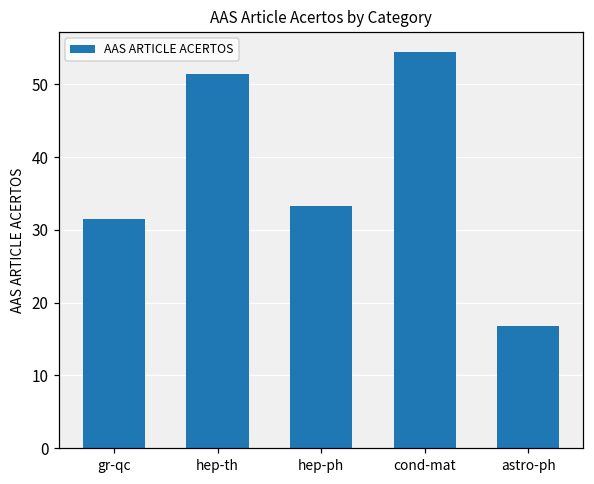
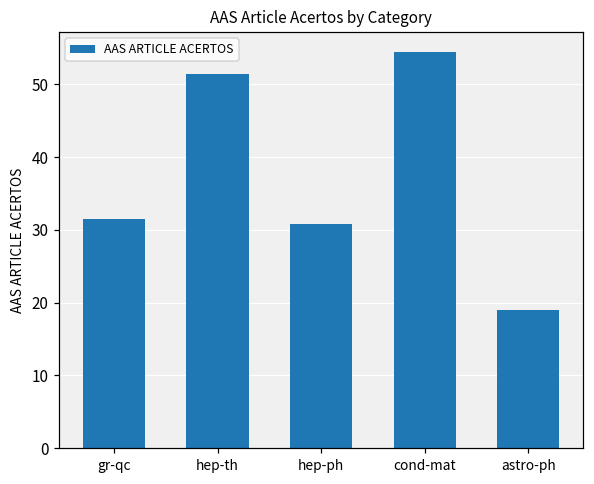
  {
    "gr-qc": 32,
    "hep-th": 51,
-   "hep-ph": 33,
+   "hep-ph": 31,
    "cond-mat": 54,
-   "astro-ph": 17
+   "astro-ph": 19
  }
